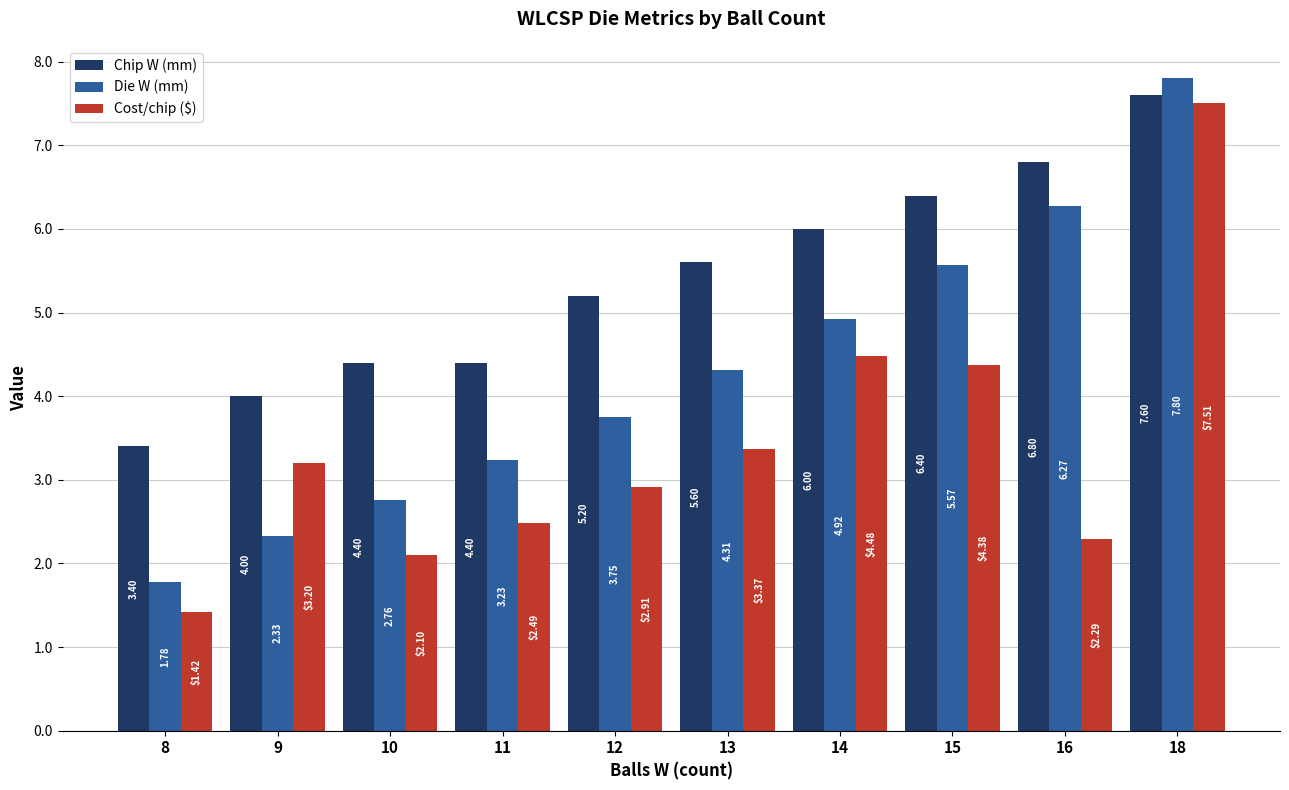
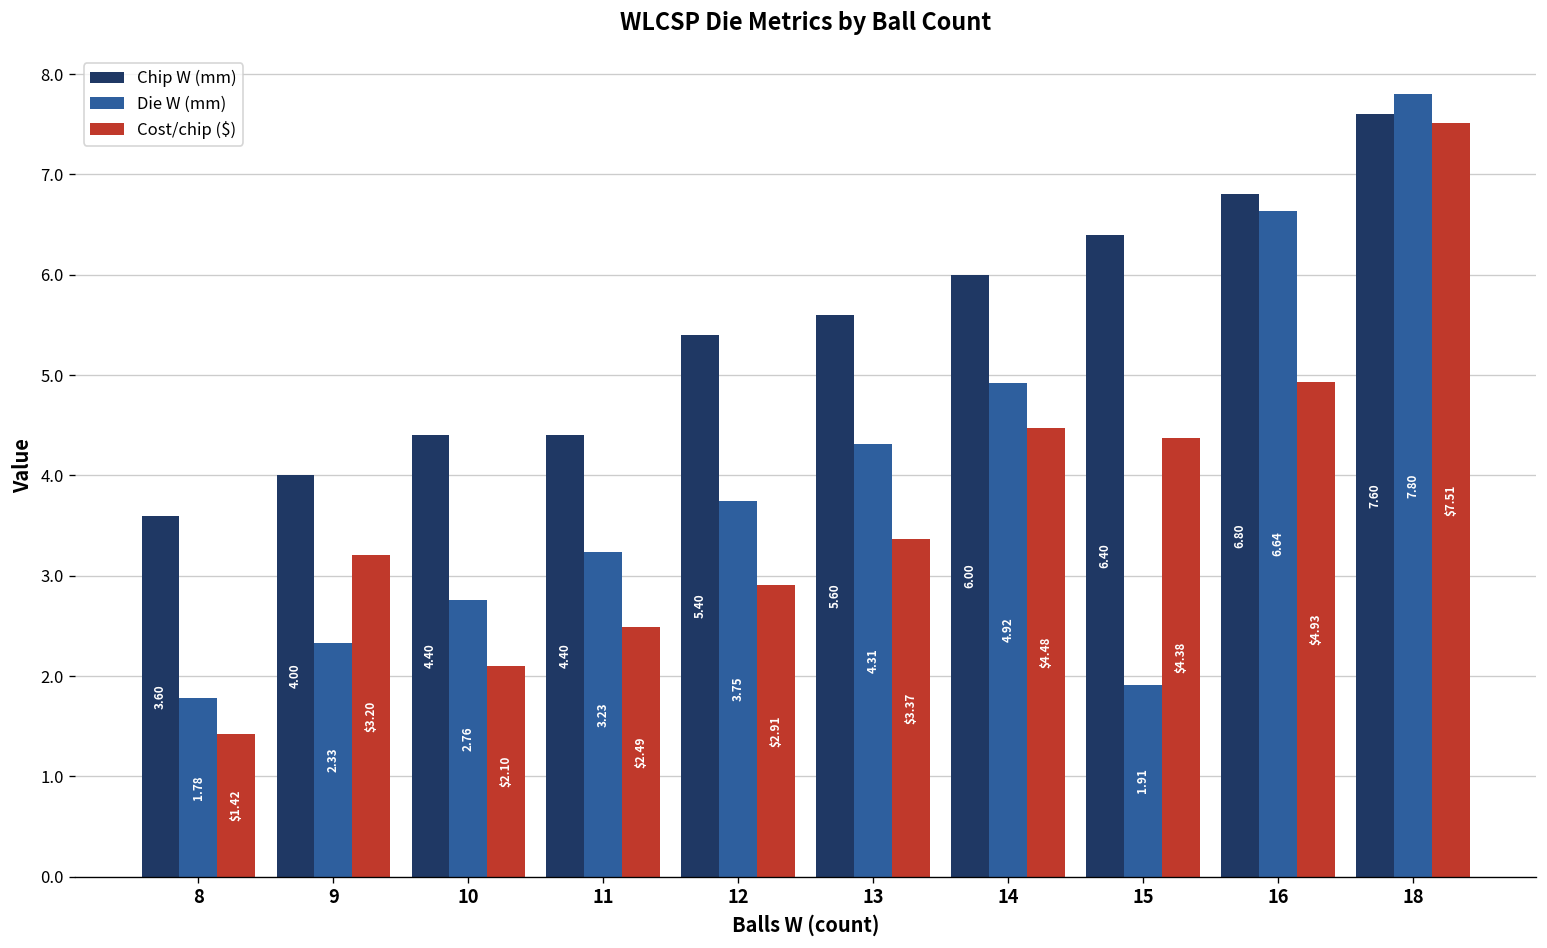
  {
    "Chip W (mm)": {
-     "8": "3.40",
+     "8": "3.60",
      "9": "4.00",
      "10": "4.40",
      "11": "4.40",
-     "12": "5.20",
+     "12": "5.40",
      "13": "5.60",
      "14": "6.00",
      "15": "6.40",
      "16": "6.80",
      "18": "7.60"
    },
    "Die W (mm)": {
      "8": "1.78",
      "9": "2.33",
      "10": "2.76",
      "11": "3.23",
      "12": "3.75",
      "13": "4.31",
      "14": "4.92",
-     "15": "5.57",
-     "16": "6.27",
+     "15": "1.91",
+     "16": "6.64",
      "18": "7.80"
    },
    "Cost/chip ($)": {
      "8": "$1.42",
      "9": "$3.20",
      "10": "$2.10",
      "11": "$2.49",
      "12": "$2.91",
      "13": "$3.37",
      "14": "$4.48",
      "15": "$4.38",
-     "16": "$2.29",
+     "16": "$4.93",
      "18": "$7.51"
    }
  }
